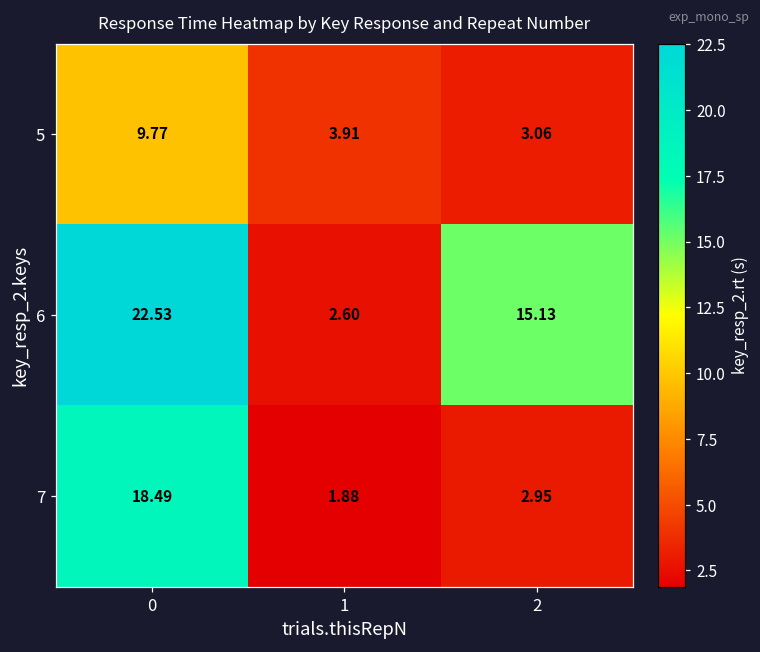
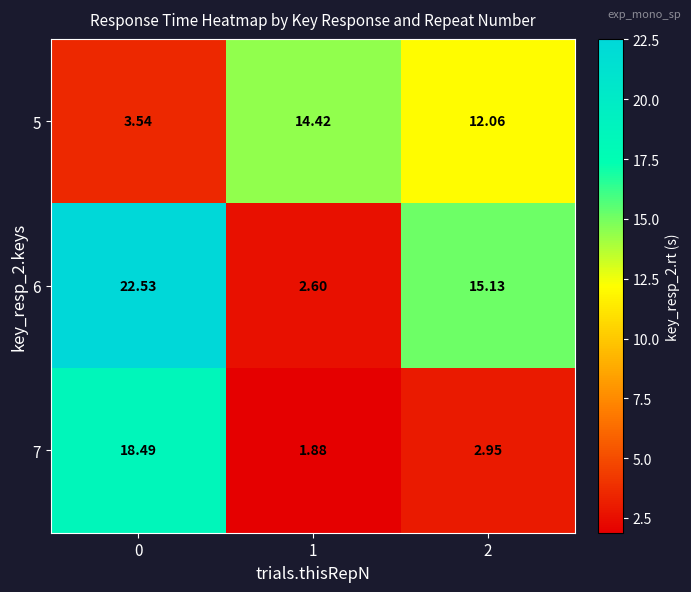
  {
    "5": {
-     "0": 9.77,
-     "1": 3.91,
-     "2": 3.06
+     "0": 3.54,
+     "1": 14.42,
+     "2": 12.06
    },
    "6": {
      "0": 22.53,
      "1": 2.60,
      "2": 15.13
    },
    "7": {
      "0": 18.49,
      "1": 1.88,
      "2": 2.95
    }
  }
